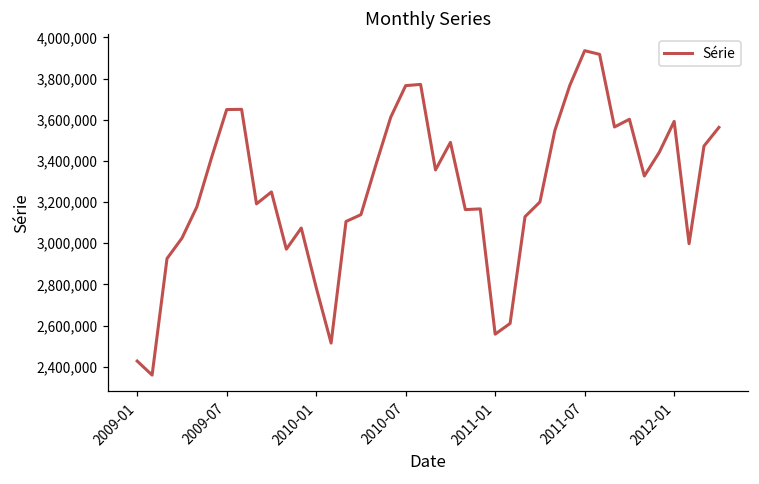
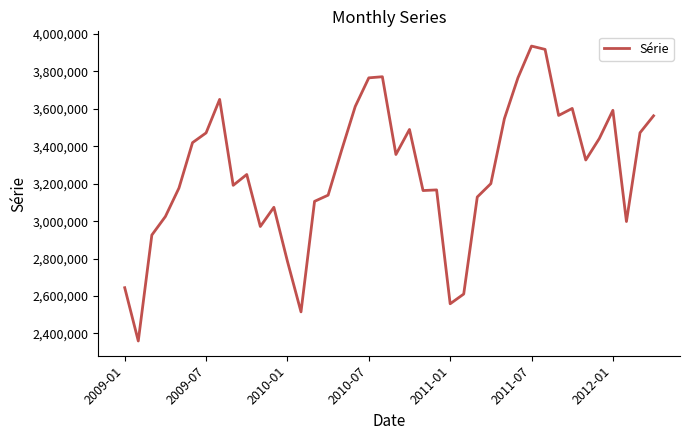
  {
-   "2009-01": "2,430,000",
-   "2009-07": "3,650,000",
+   "2009-01": "2,640,000",
+   "2009-07": "3,470,000",
    "2010-01": "2,790,000",
    "2010-07": "3,770,000",
    "2011-01": "2,560,000",
    "2011-07": "3,940,000",
    "2012-01": "3,590,000"
  }
